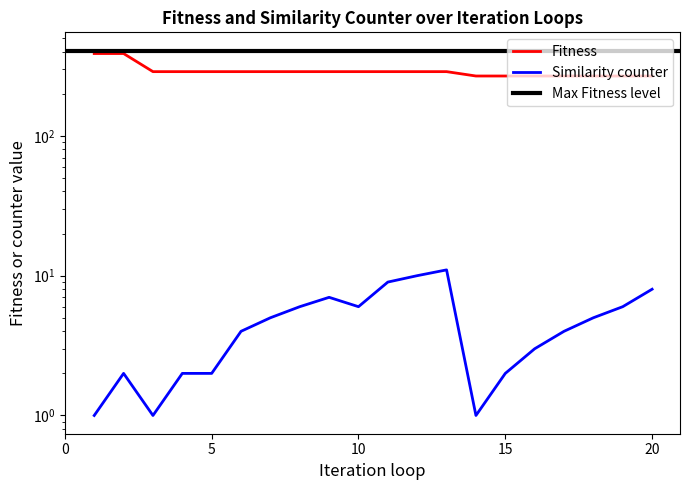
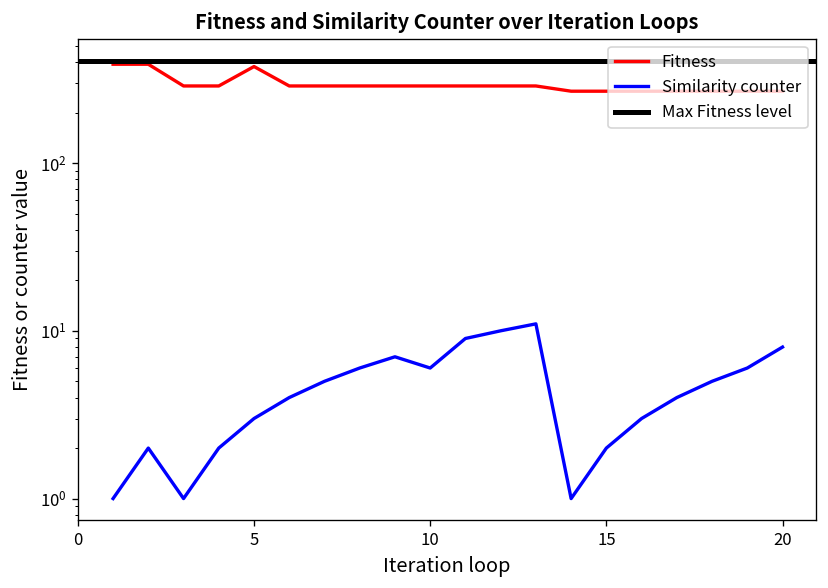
  {
    "Fitness": {
-     "5": 290,
+     "5": 380,
      "10": 290,
      "15": 270
    },
    "Similarity counter": {
-     "5": 2.0,
+     "5": 3.0,
      "10": 6.0,
      "15": 2.0,
      "20": 8
    }
  }
